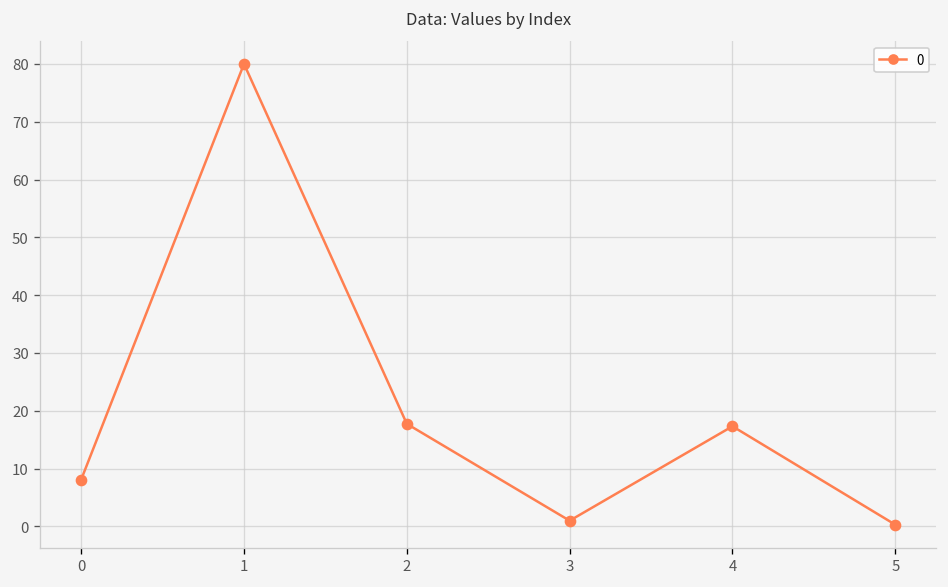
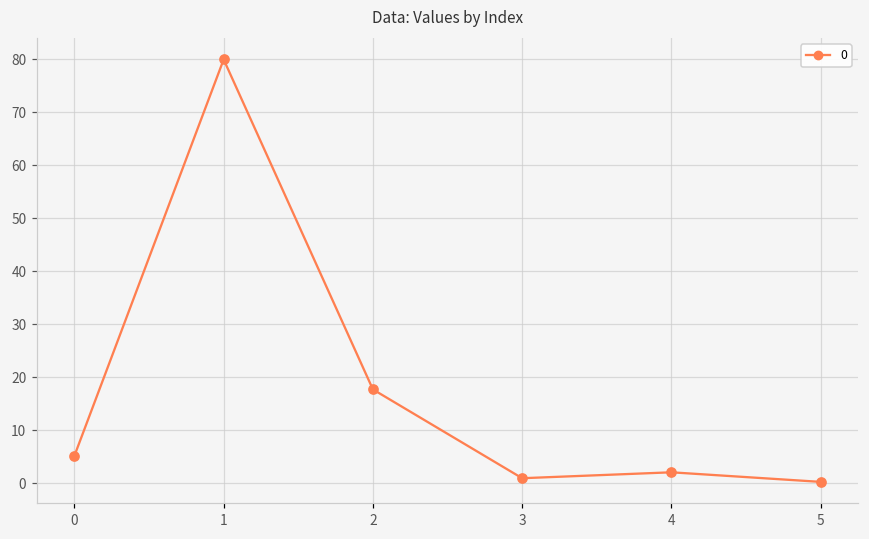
  {
-   "0": 8,
+   "0": 5,
    "1": 80,
    "2": 18,
    "3": 1,
-   "4": 17,
+   "4": 2,
    "5": 0
  }
